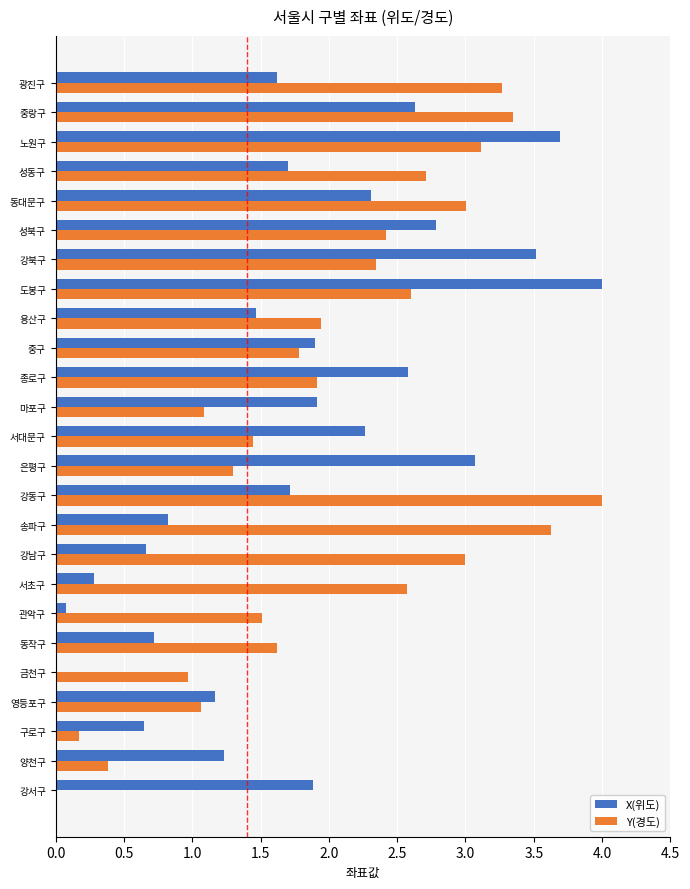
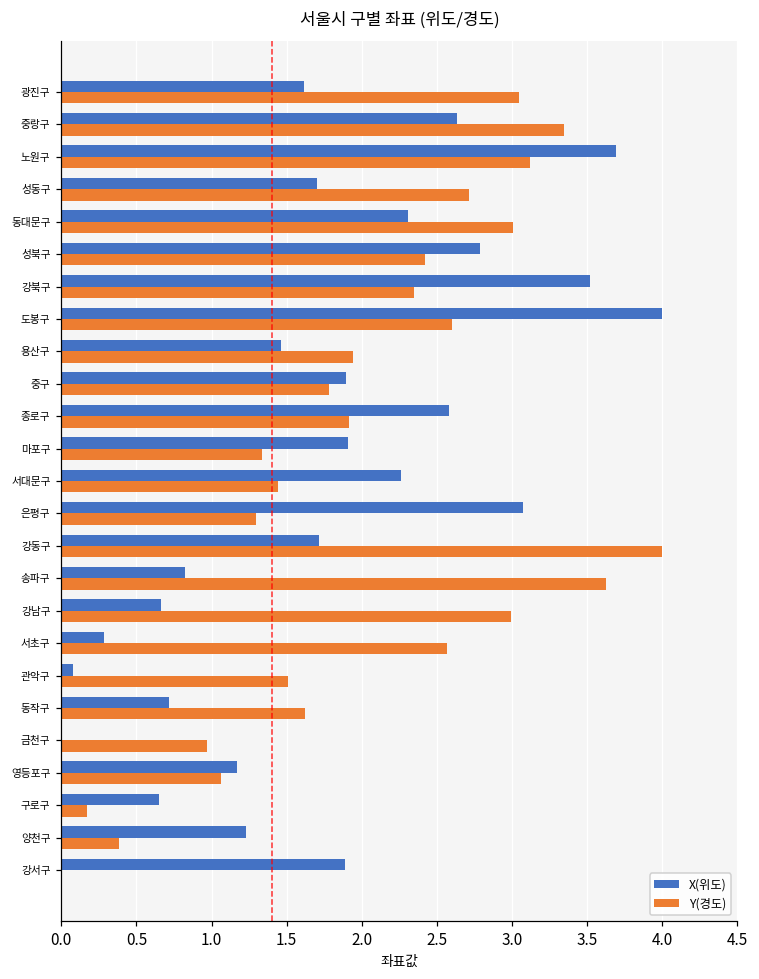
  {
    "X(위도)": {
      "광진구": 1.62,
      "중랑구": 2.63,
      "노원구": 3.69,
      "성동구": 1.70,
      "동대문구": 2.31,
      "성북구": 2.79,
      "강북구": 3.52,
      "도봉구": 4.00,
      "용산구": 1.47,
      "중구": 1.89,
      "종로구": 2.58,
      "마포구": 1.91,
      "서대문구": 2.26,
      "은평구": 3.07,
      "강동구": 1.71,
      "송파구": 0.83,
      "강남구": 0.66,
      "서초구": 0.28,
      "관악구": 0.08,
      "동작구": 0.72,
      "금천구": 0.00,
      "영등포구": 1.17,
      "구로구": 0.65,
      "양천구": 1.23,
      "강서구": 1.89
    },
    "Y(경도)": {
-     "광진구": 3.27,
+     "광진구": 3.05,
      "중랑구": 3.34,
      "노원구": 3.12,
      "성동구": 2.71,
      "동대문구": 3.01,
      "성북구": 2.42,
      "강북구": 2.34,
      "도봉구": 2.60,
      "용산구": 1.94,
      "중구": 1.78,
      "종로구": 1.92,
-     "마포구": 1.09,
+     "마포구": 1.34,
      "서대문구": 1.45,
      "은평구": 1.30,
      "강동구": 4.00,
      "송파구": 3.62,
      "강남구": 2.99,
      "서초구": 2.57,
      "관악구": 1.51,
      "동작구": 1.62,
      "금천구": 0.97,
      "영등포구": 1.07,
      "구로구": 0.17,
      "양천구": 0.38,
      "강서구": 0.00
    }
  }
